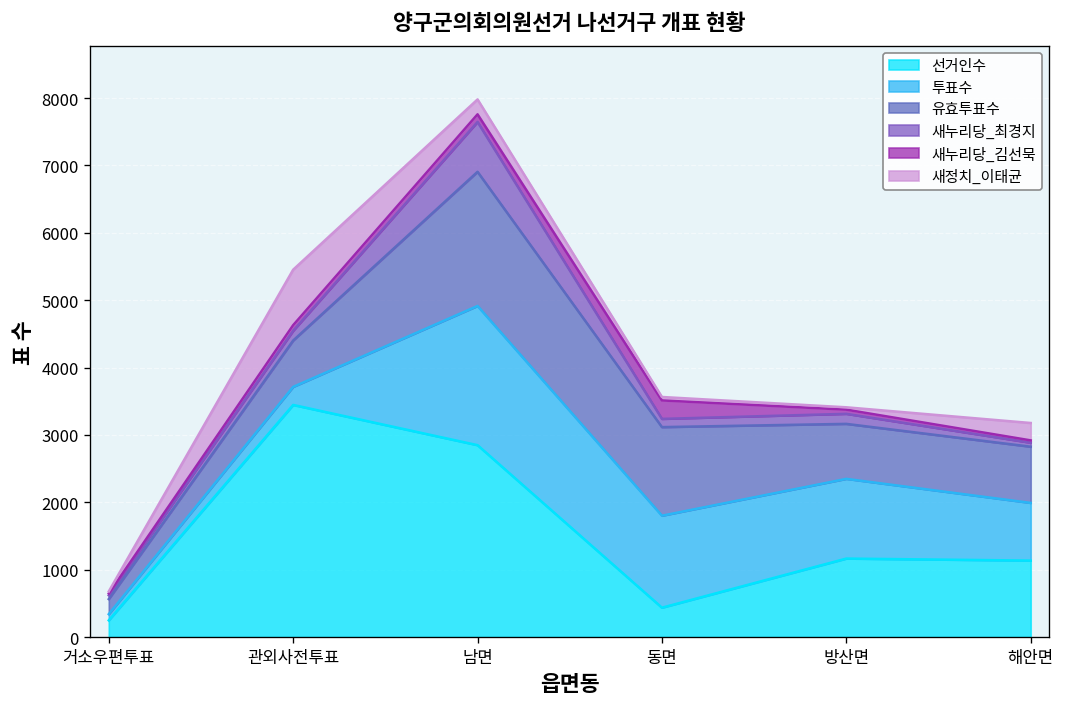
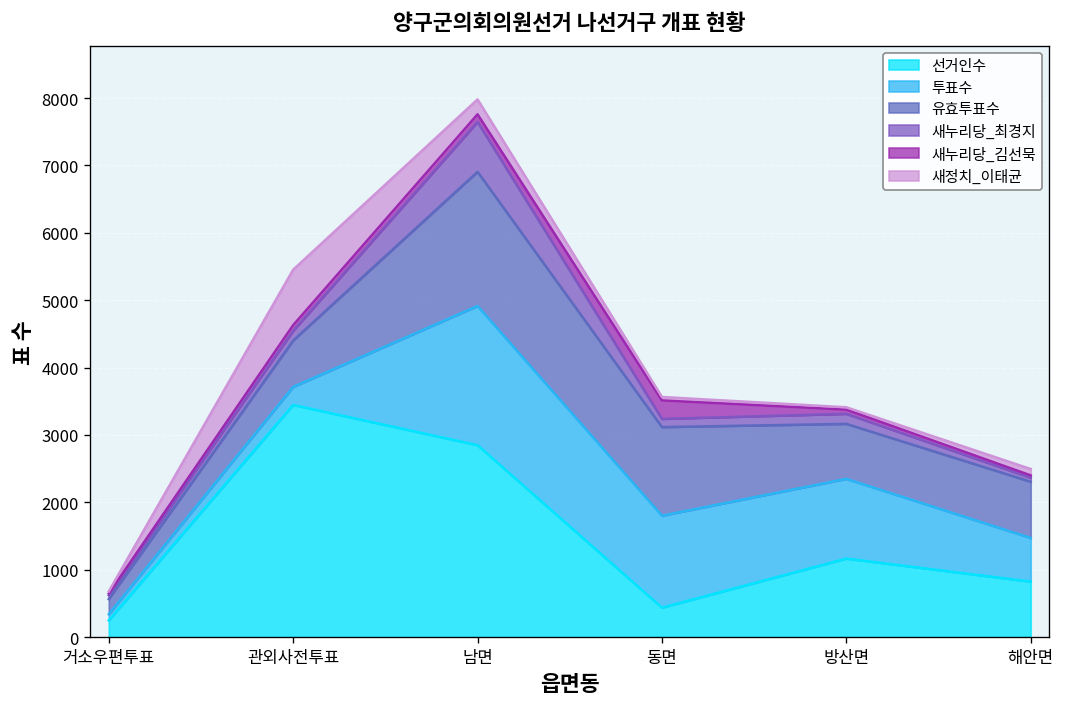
  {
    "선거인수": {
      "거소우편투표": 200,
      "관외사전투표": 3400,
      "남면": 2800,
      "동면": 400,
      "방산면": 1200,
-     "해안면": 1100
+     "해안면": 800
    },
    "투표수": {
      "거소우편투표": 100,
      "관외사전투표": 300,
      "남면": 2100,
      "동면": 1400,
      "방산면": 1200,
-     "해안면": 900
+     "해안면": 600
    },
    "새정치_이태균": {
      "관외사전투표": 800,
      "남면": 200,
      "동면": 100,
-     "해안면": 300
+     "해안면": 100
    }
  }
